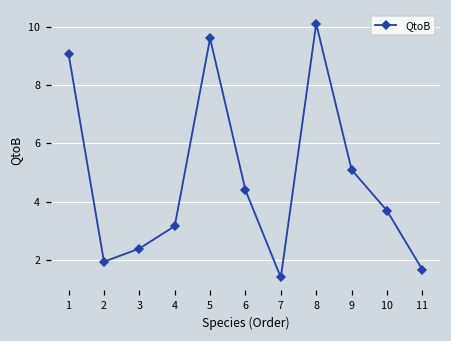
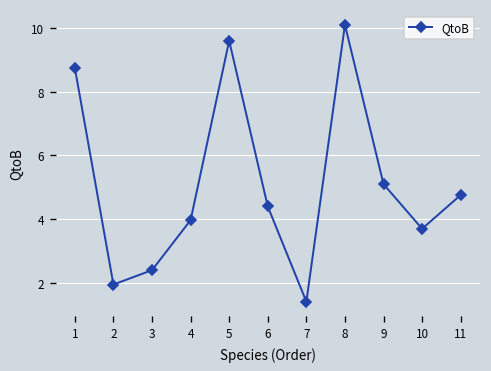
  {
-   "1": 9.1,
+   "1": 8.8,
    "2": 2.0,
    "3": 2.4,
-   "4": 3.2,
+   "4": 4.0,
    "5": 9.6,
    "6": 4.4,
    "7": 1.4,
    "8": 10.1,
    "9": 5.1,
    "10": 3.7,
-   "11": 1.7
+   "11": 4.8
  }
